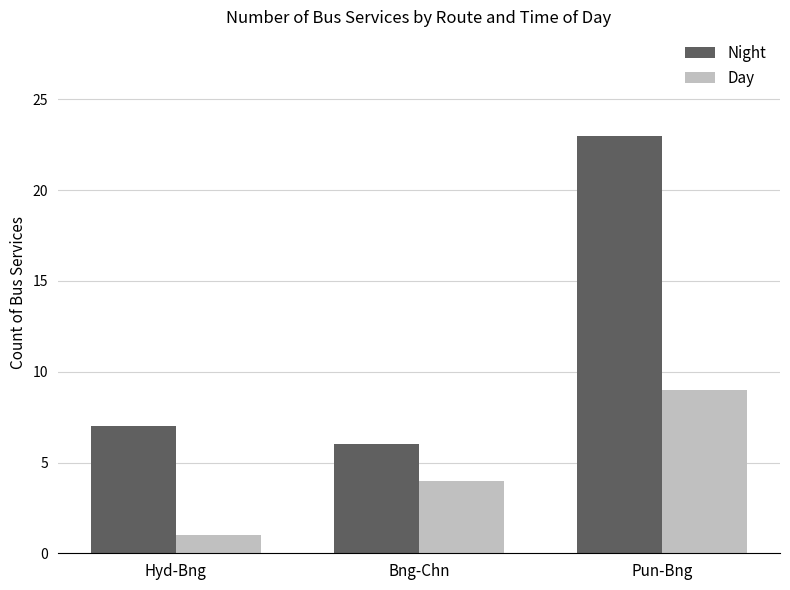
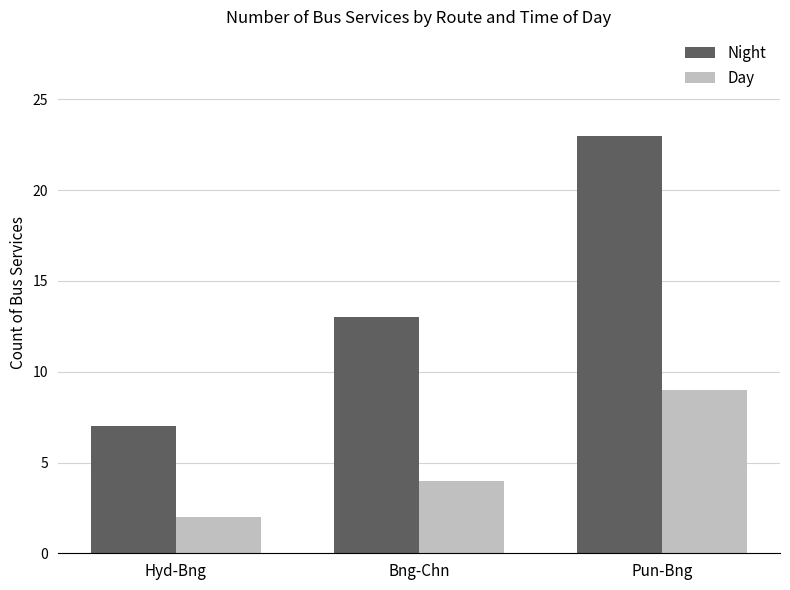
  {
    "Night": {
      "Hyd-Bng": 7,
-     "Bng-Chn": 6,
+     "Bng-Chn": 13,
      "Pun-Bng": 23
    },
    "Day": {
-     "Hyd-Bng": 1,
+     "Hyd-Bng": 2,
      "Bng-Chn": 4,
      "Pun-Bng": 9
    }
  }
